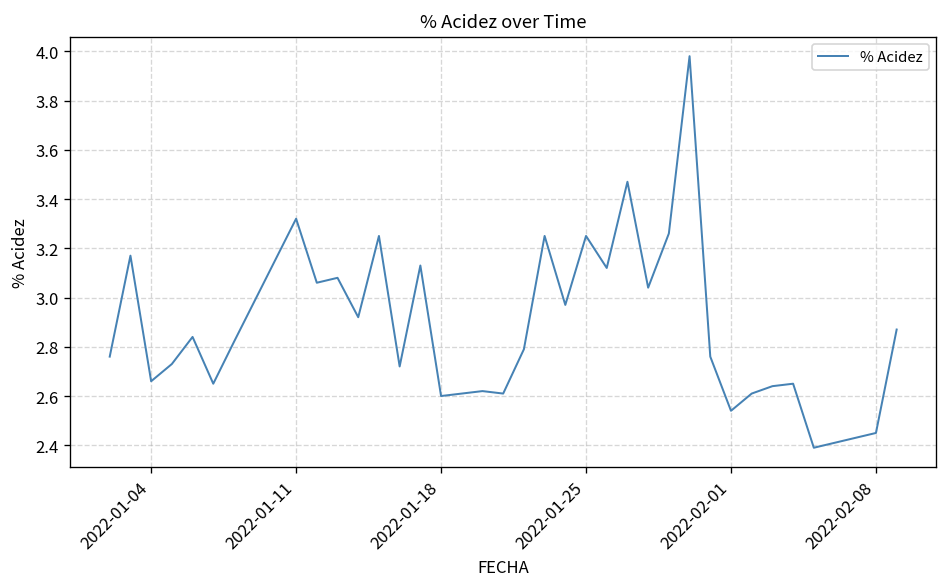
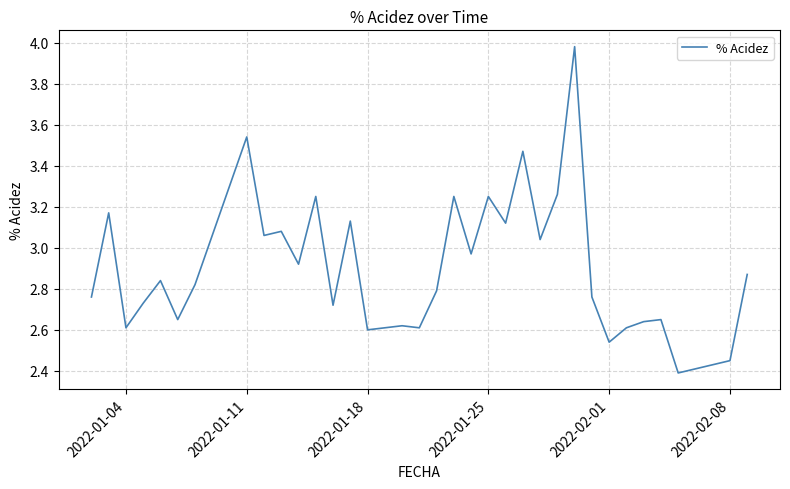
  {
-   "2022-01-04": 2.66,
-   "2022-01-11": 3.32,
+   "2022-01-04": 2.61,
+   "2022-01-11": 3.54,
    "2022-01-18": 2.60,
    "2022-01-25": 3.25,
    "2022-02-01": 2.54,
    "2022-02-08": 2.45
  }
